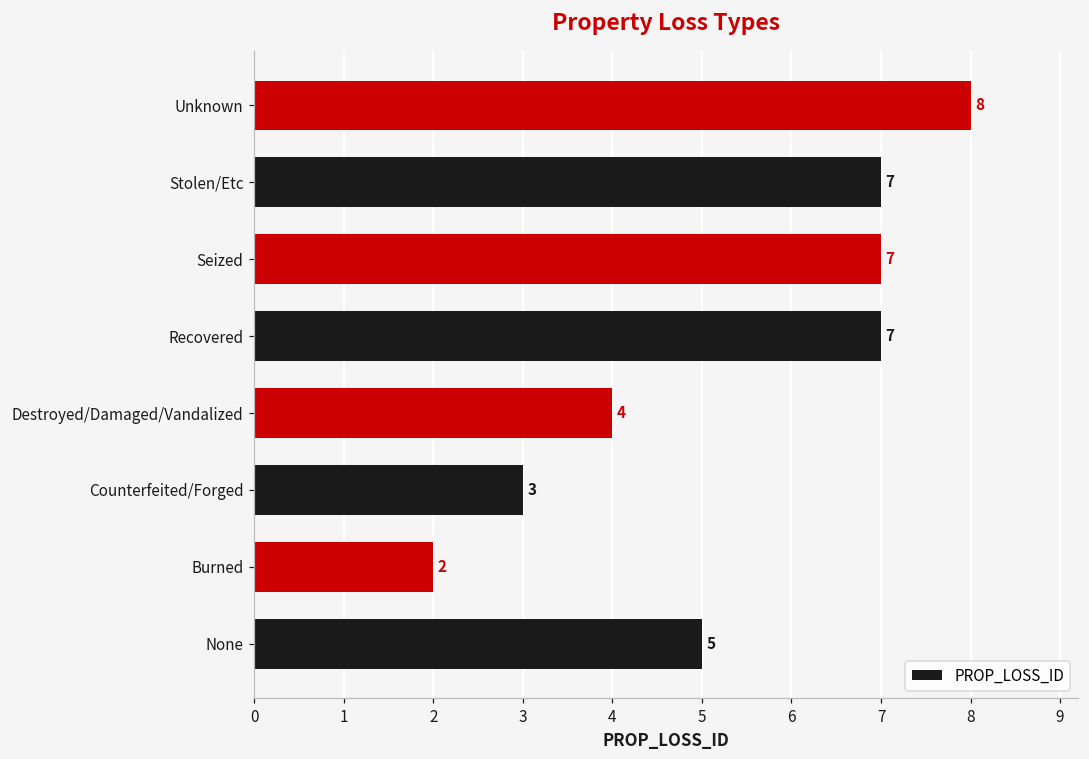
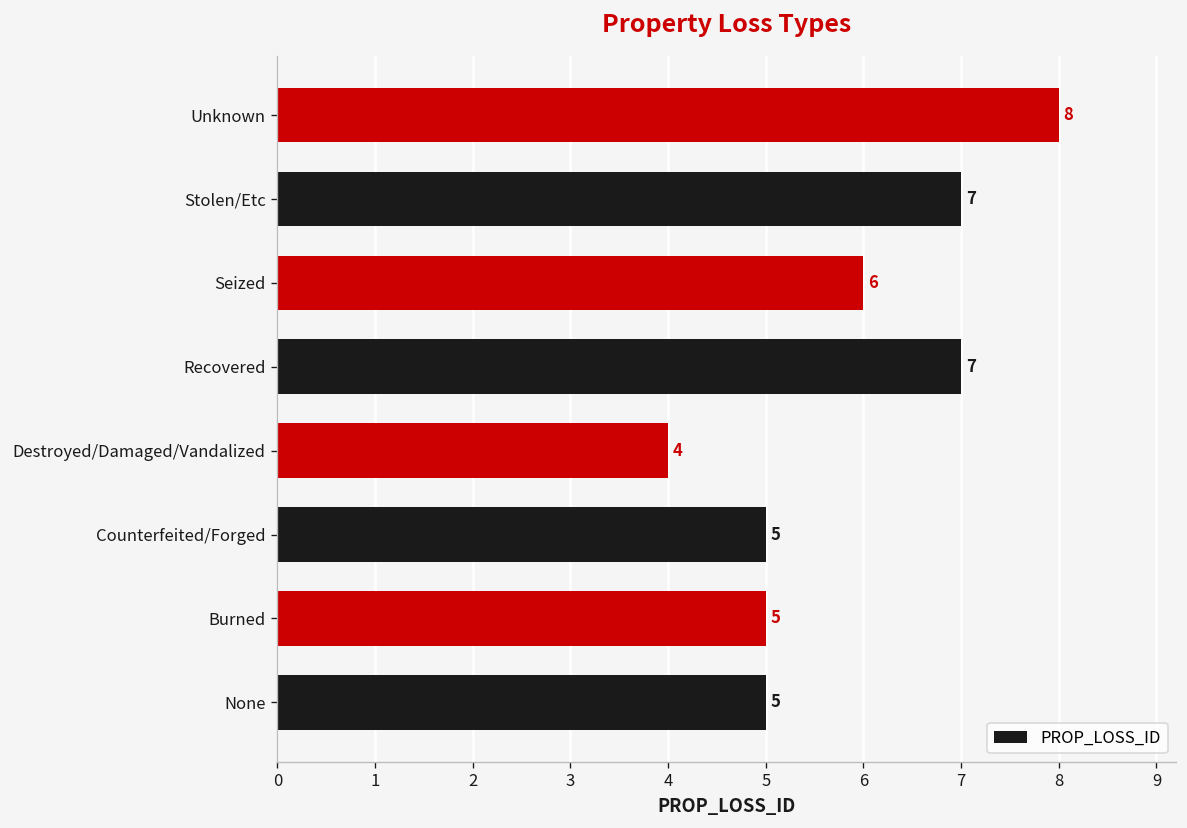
  {
    "Unknown": 8,
    "Stolen/Etc": 7,
-   "Seized": 7,
+   "Seized": 6,
    "Recovered": 7,
    "Destroyed/Damaged/Vandalized": 4,
-   "Counterfeited/Forged": 3,
-   "Burned": 2,
+   "Counterfeited/Forged": 5,
+   "Burned": 5,
    "None": 5
  }
